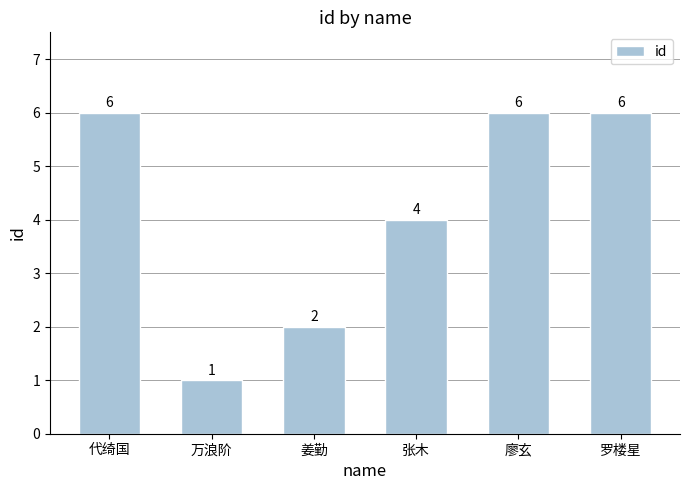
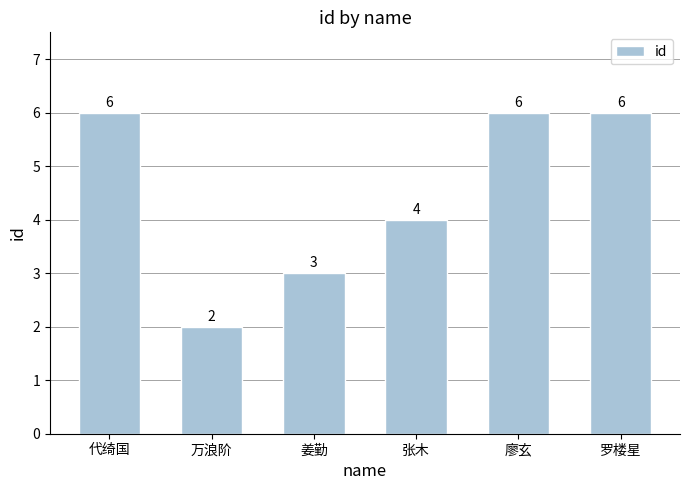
  {
    "代绮国": 6,
-   "万浪阶": 1,
-   "姜勤": 2,
+   "万浪阶": 2,
+   "姜勤": 3,
    "张木": 4,
    "廖玄": 6,
    "罗楼星": 6
  }
